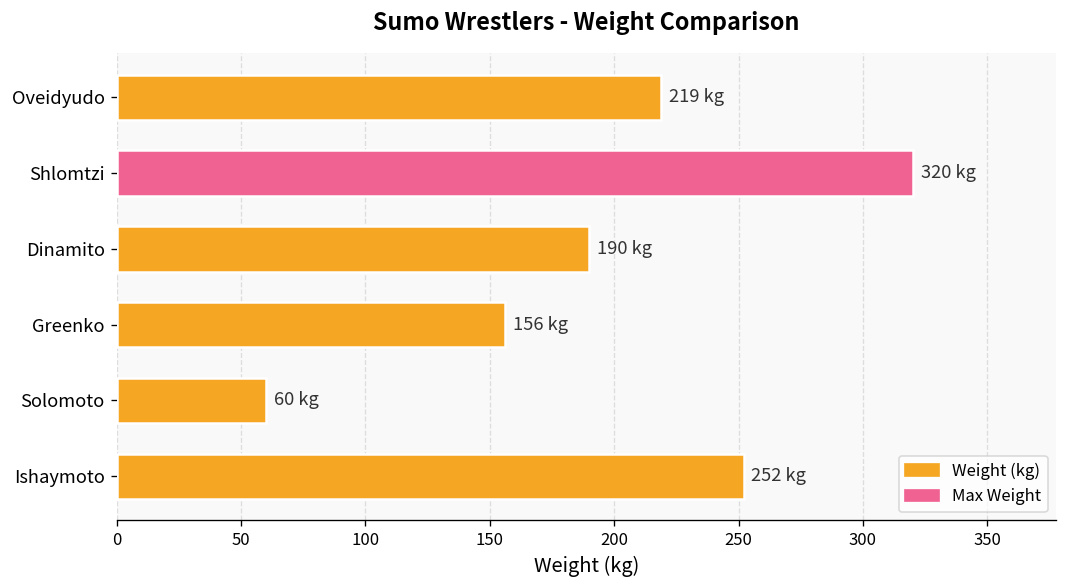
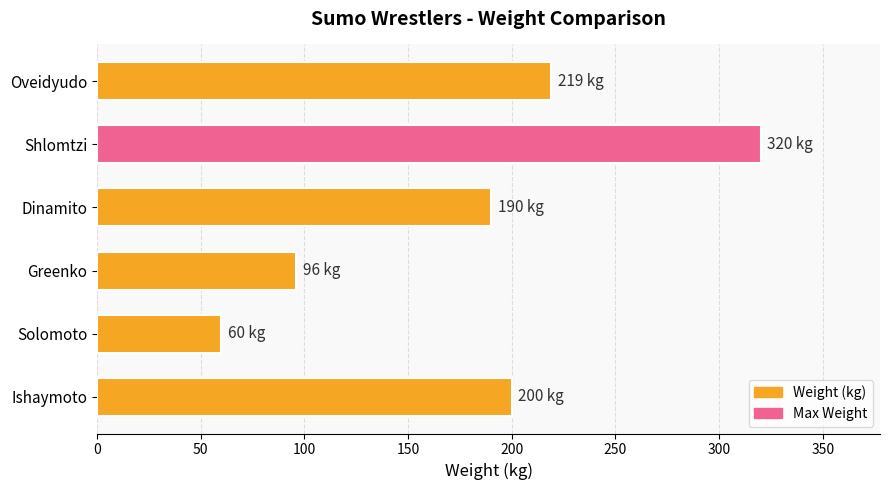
  {
    "Oveidyudo": 219,
    "Shlomtzi": 320,
    "Dinamito": 190,
-   "Greenko": 156,
+   "Greenko": 96,
    "Solomoto": 60,
-   "Ishaymoto": 252
+   "Ishaymoto": 200
  }
